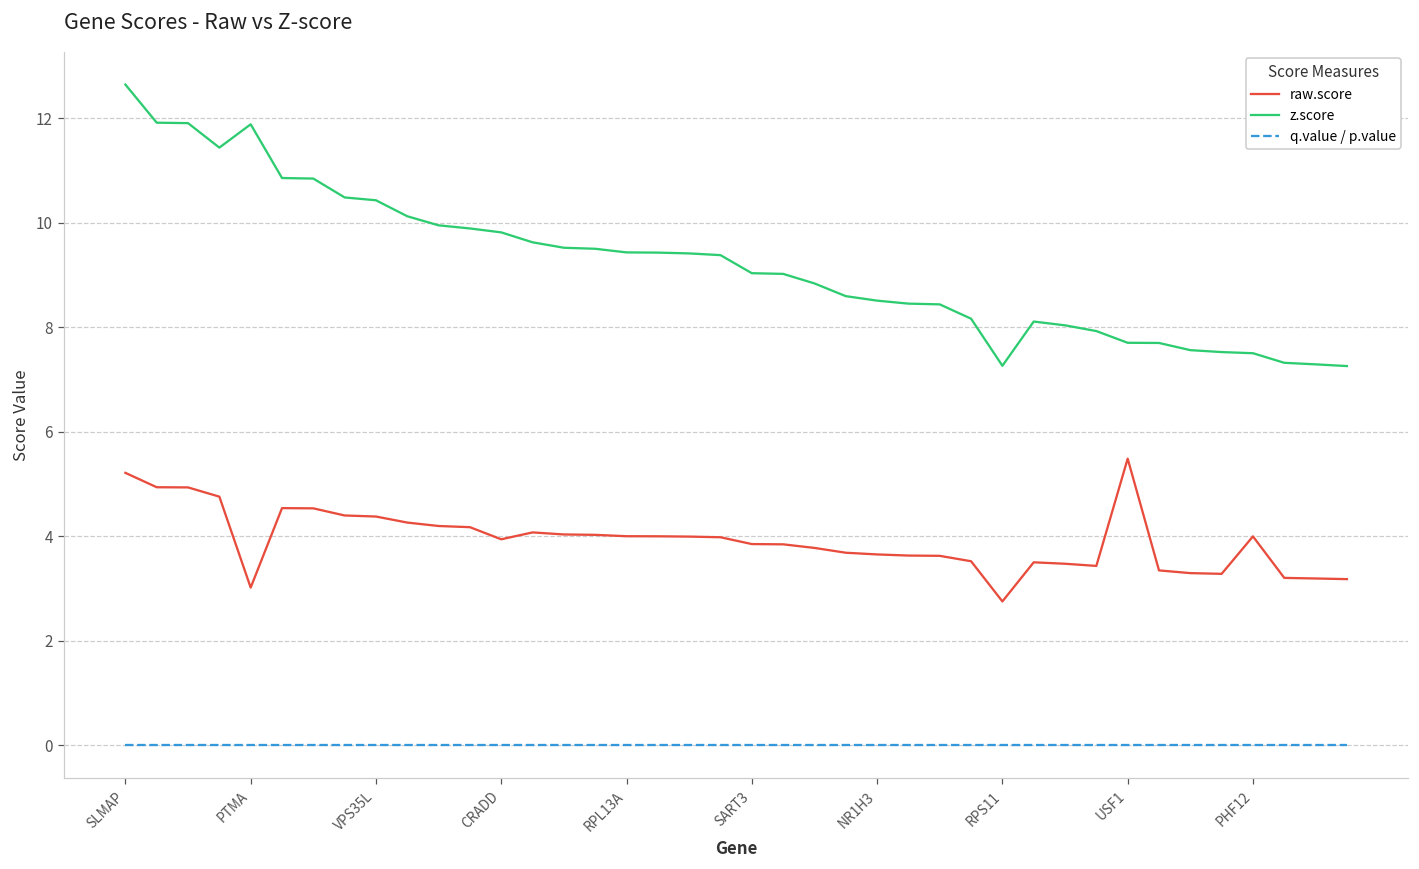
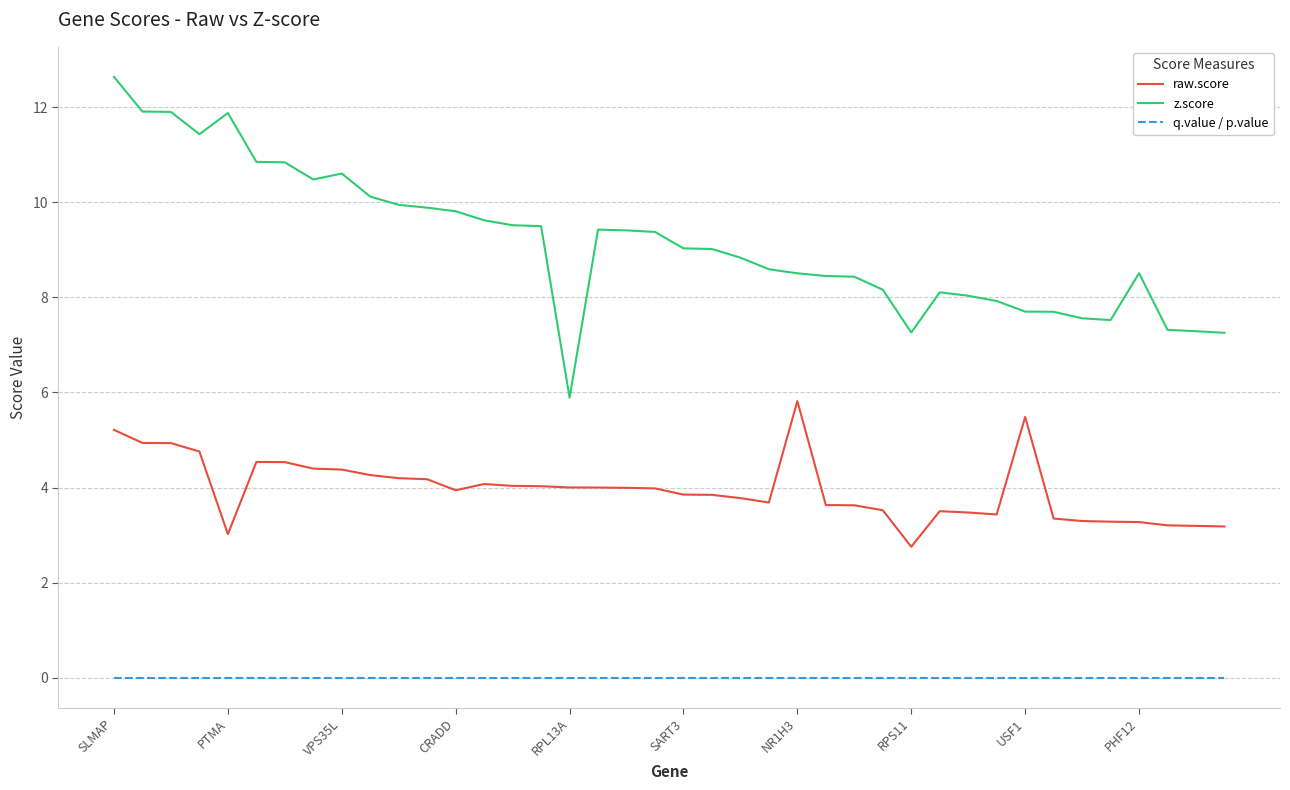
  {
    "raw.score": {
      "SLMAP": 5.2,
      "PTMA": 3.0,
      "VPS35L": 4.4,
      "CRADD": 3.9,
      "RPL13A": 4.0,
      "SART3": 3.9,
-     "NR1H3": 3.7,
+     "NR1H3": 5.8,
      "RPS11": 2.8,
      "USF1": 5.5,
-     "PHF12": 4.0
+     "PHF12": 3.3
    },
    "z.score": {
      "SLMAP": 12.6,
      "PTMA": 11.9,
-     "VPS35L": 10.4,
+     "VPS35L": 10.6,
      "CRADD": 9.8,
-     "RPL13A": 9.4,
+     "RPL13A": 5.9,
      "SART3": 9.0,
      "NR1H3": 8.5,
      "RPS11": 7.3,
      "USF1": 7.7,
-     "PHF12": 7.5
+     "PHF12": 8.5
    },
    "q.value / p.value": {
      "SLMAP": 0.0,
      "PTMA": 0.0,
      "VPS35L": 0.0,
      "CRADD": 0.0,
      "RPL13A": 0.0,
      "SART3": 0.0,
      "NR1H3": 0.0,
      "RPS11": 0.0,
      "USF1": 0.0,
      "PHF12": 0.0
    }
  }
